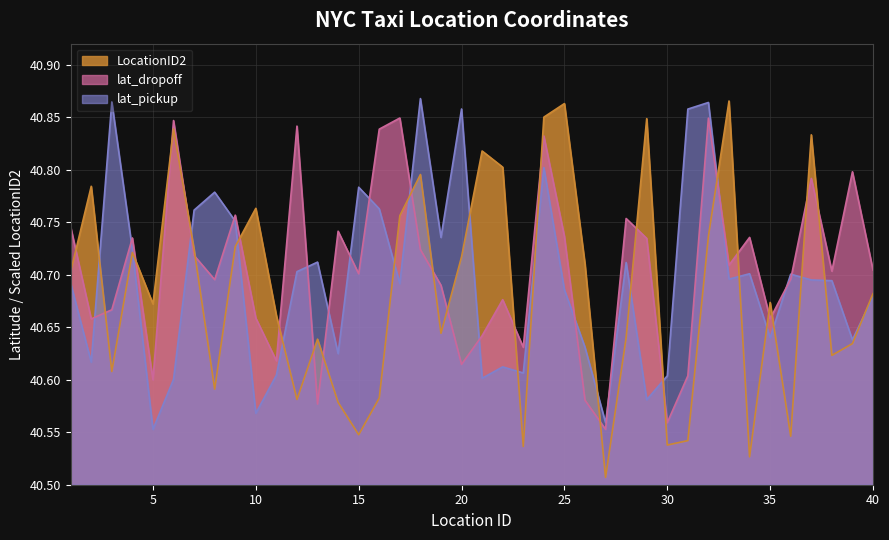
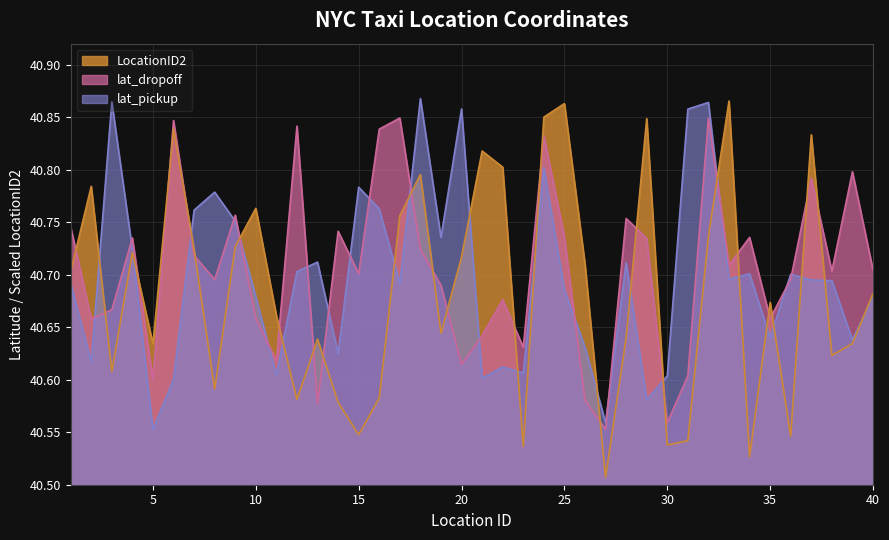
  {
    "lat_pickup": {
      "5": 40.553,
-     "10": 40.568,
+     "10": 40.679,
      "15": 40.783,
      "20": 40.858,
      "25": 40.686,
      "30": 40.604,
      "35": 40.640,
      "40": 40.679
    },
    "lat_dropoff": {
      "5": 40.600,
      "10": 40.659,
      "15": 40.701,
      "20": 40.615,
      "25": 40.736,
      "30": 40.559,
      "35": 40.658,
      "40": 40.704
    },
    "LocationID2": {
-     "5": 40.672,
+     "5": 40.634,
      "10": 40.763,
      "15": 40.548,
      "20": 40.717,
      "25": 40.863,
      "30": 40.538,
      "35": 40.674,
      "40": 40.682
    }
  }
